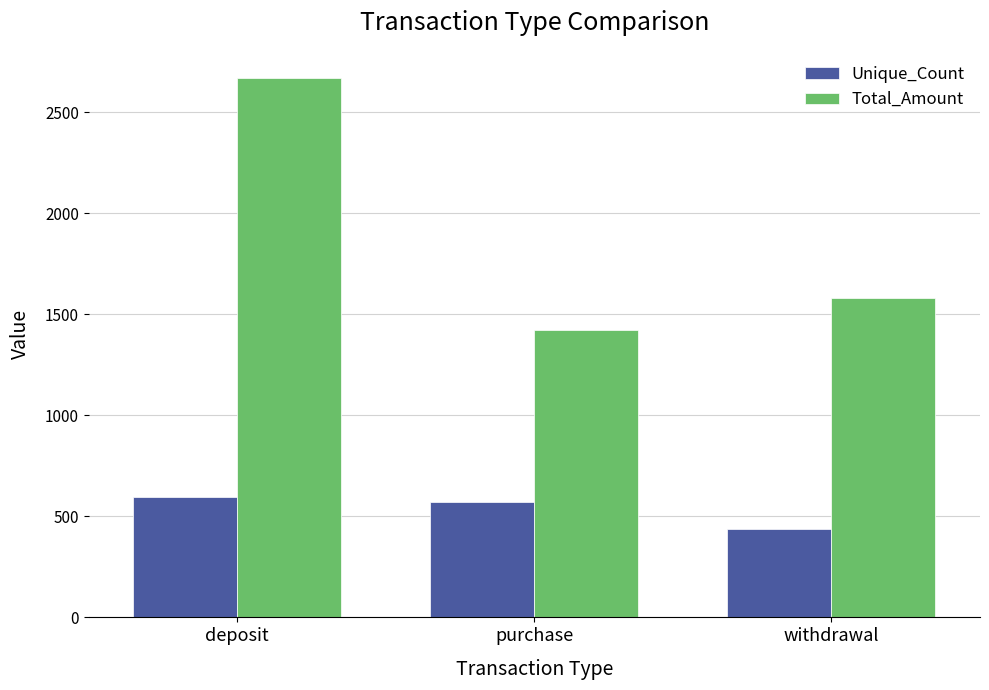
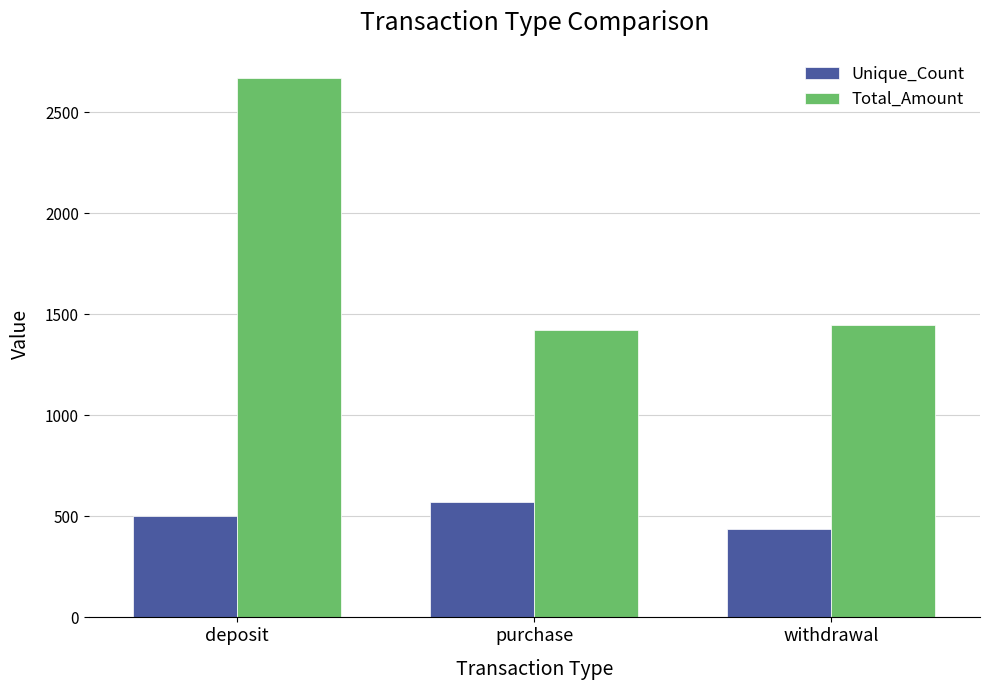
  {
    "Unique_Count": {
-     "deposit": 600,
+     "deposit": 500,
      "purchase": 570,
      "withdrawal": 440
    },
    "Total_Amount": {
      "deposit": 2670,
      "purchase": 1420,
-     "withdrawal": 1580
+     "withdrawal": 1450
    }
  }
